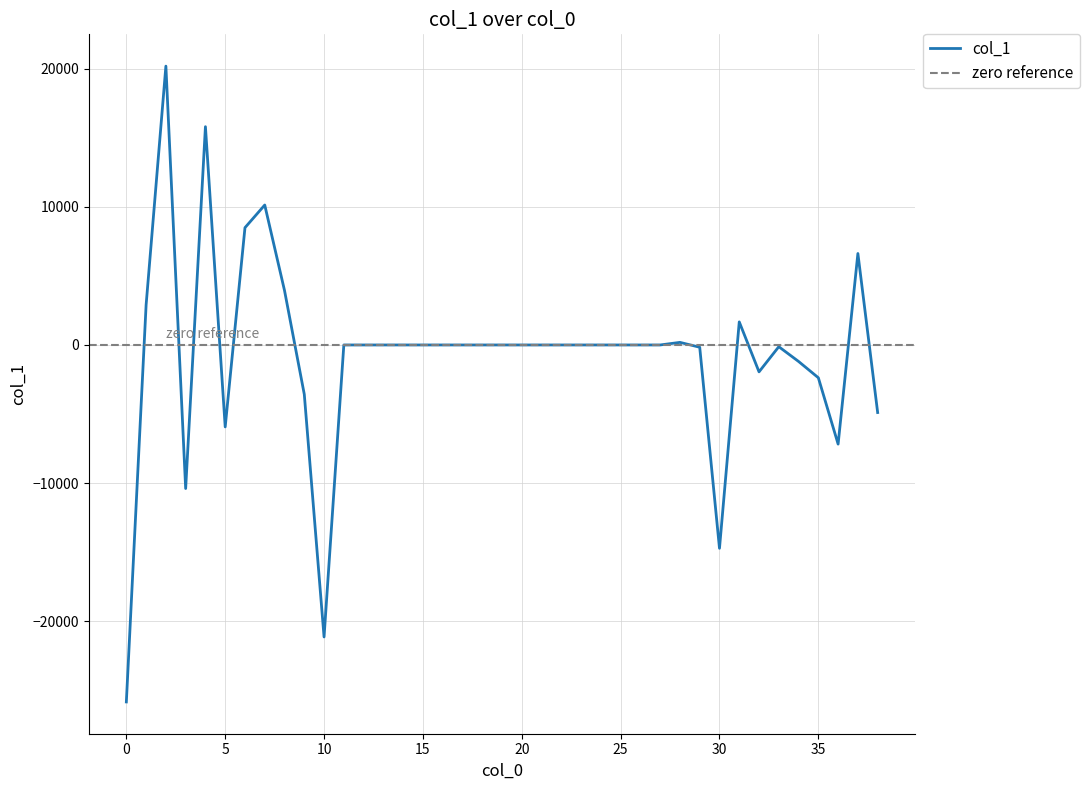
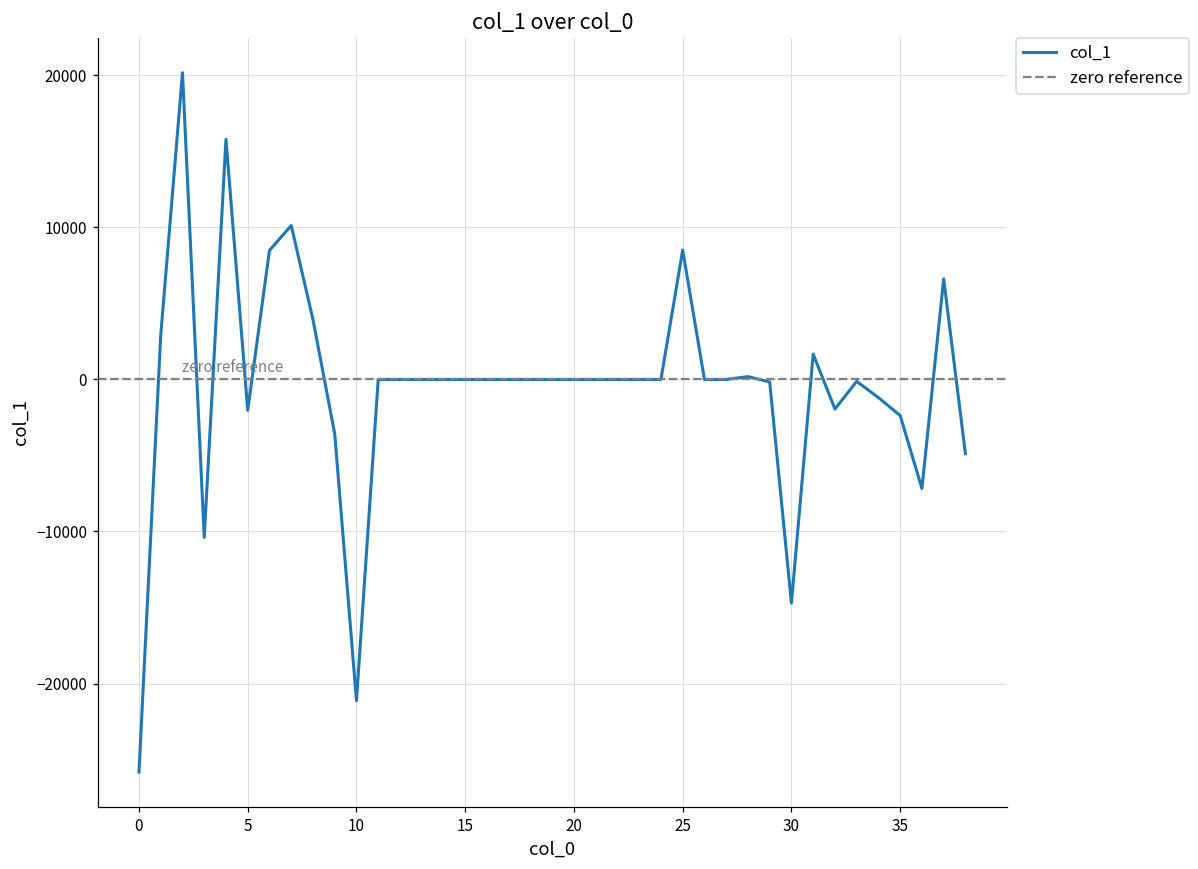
  {
    "0": -25800,
-   "5": -5900,
+   "5": -2000,
    "10": -21100,
    "15": 0,
    "20": 0,
-   "25": 0,
+   "25": 8500,
    "30": -14700,
    "35": -2400
  }
